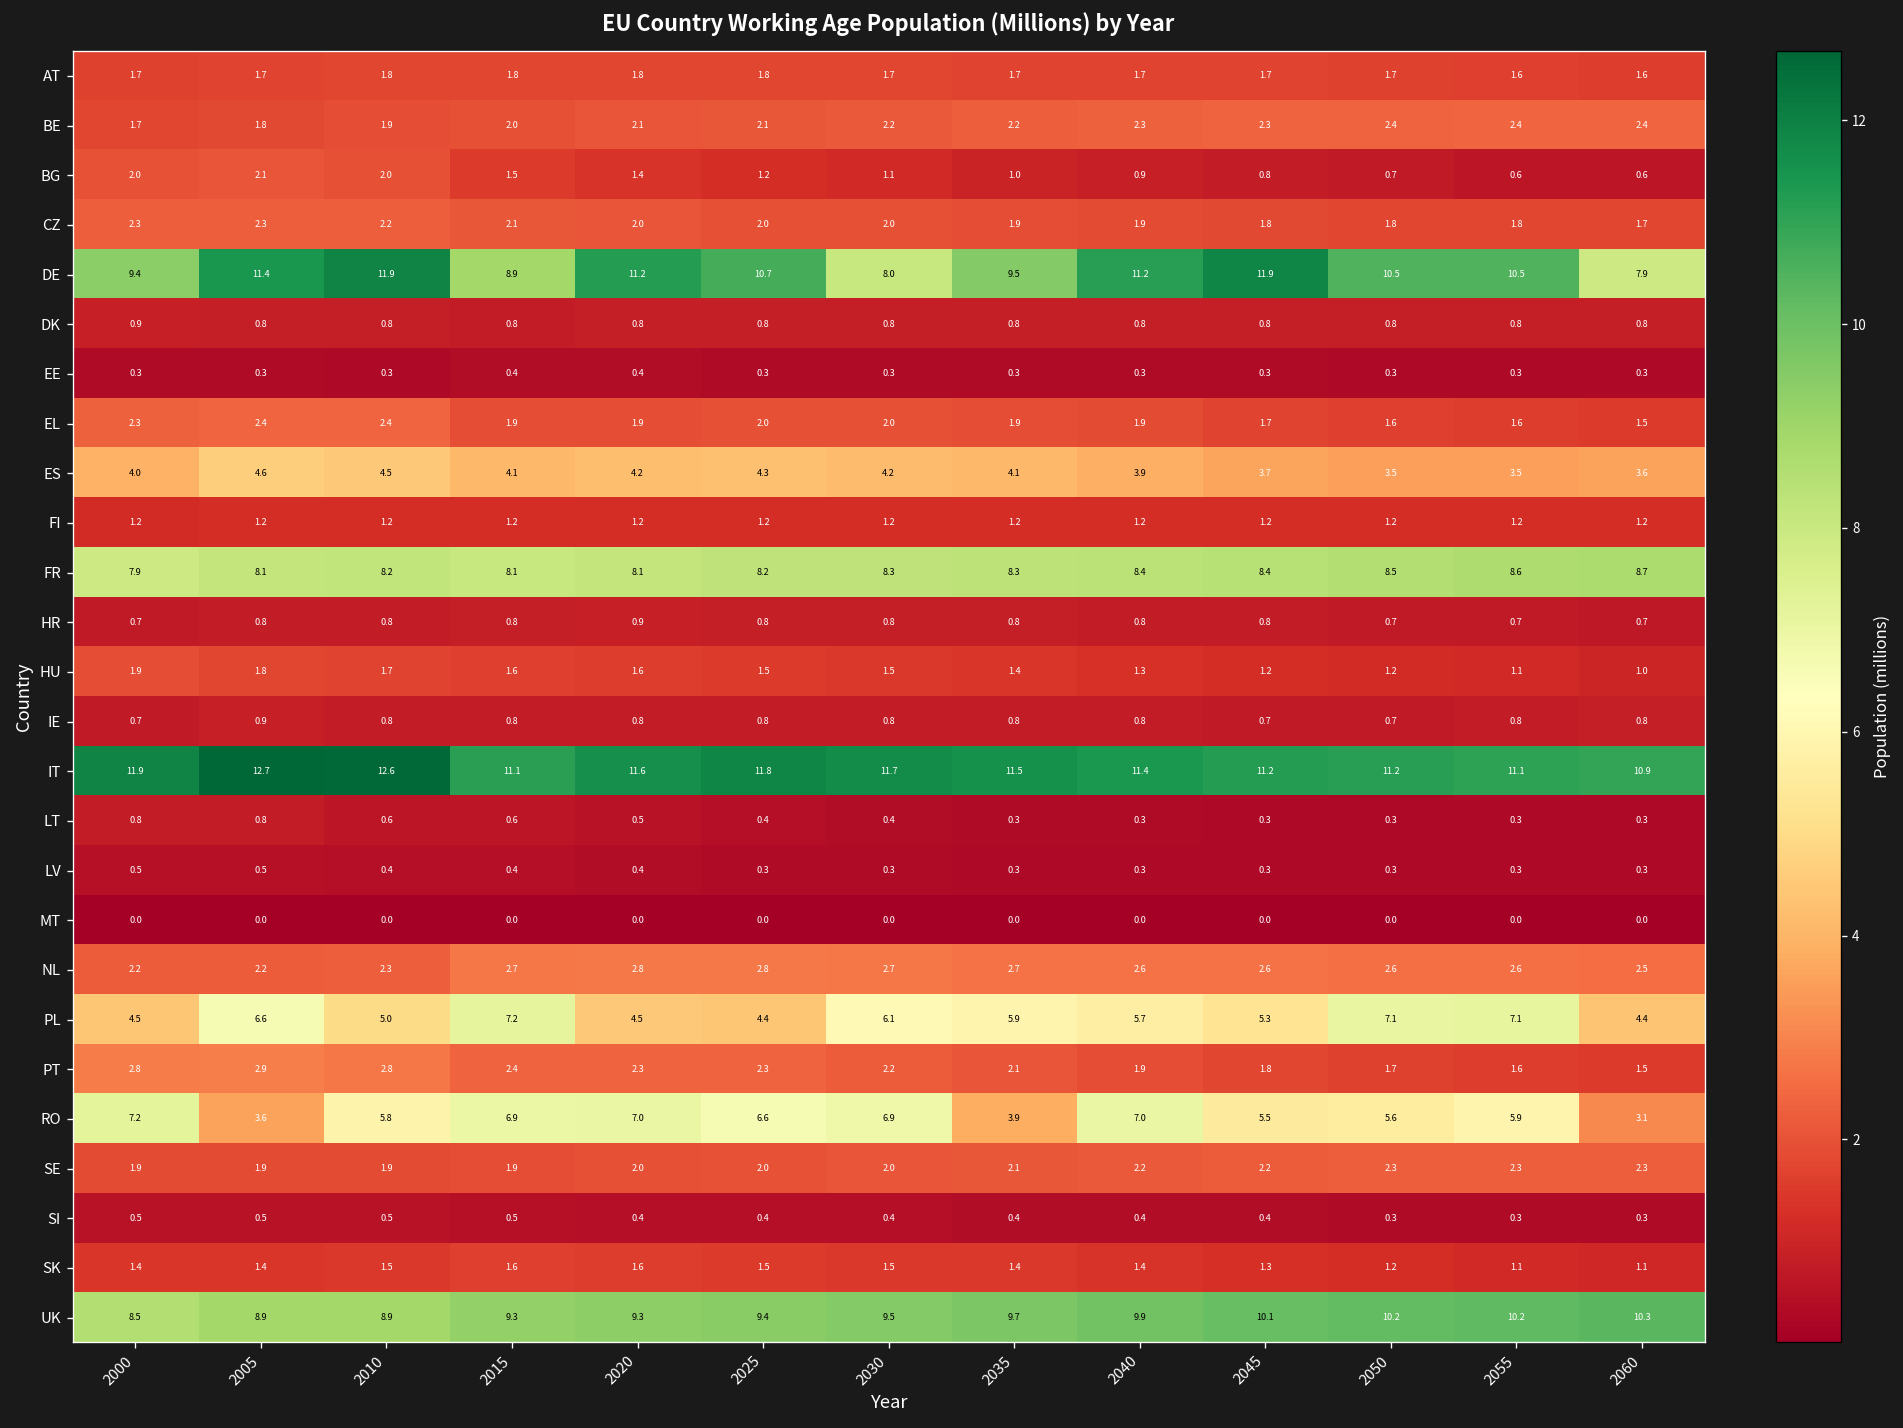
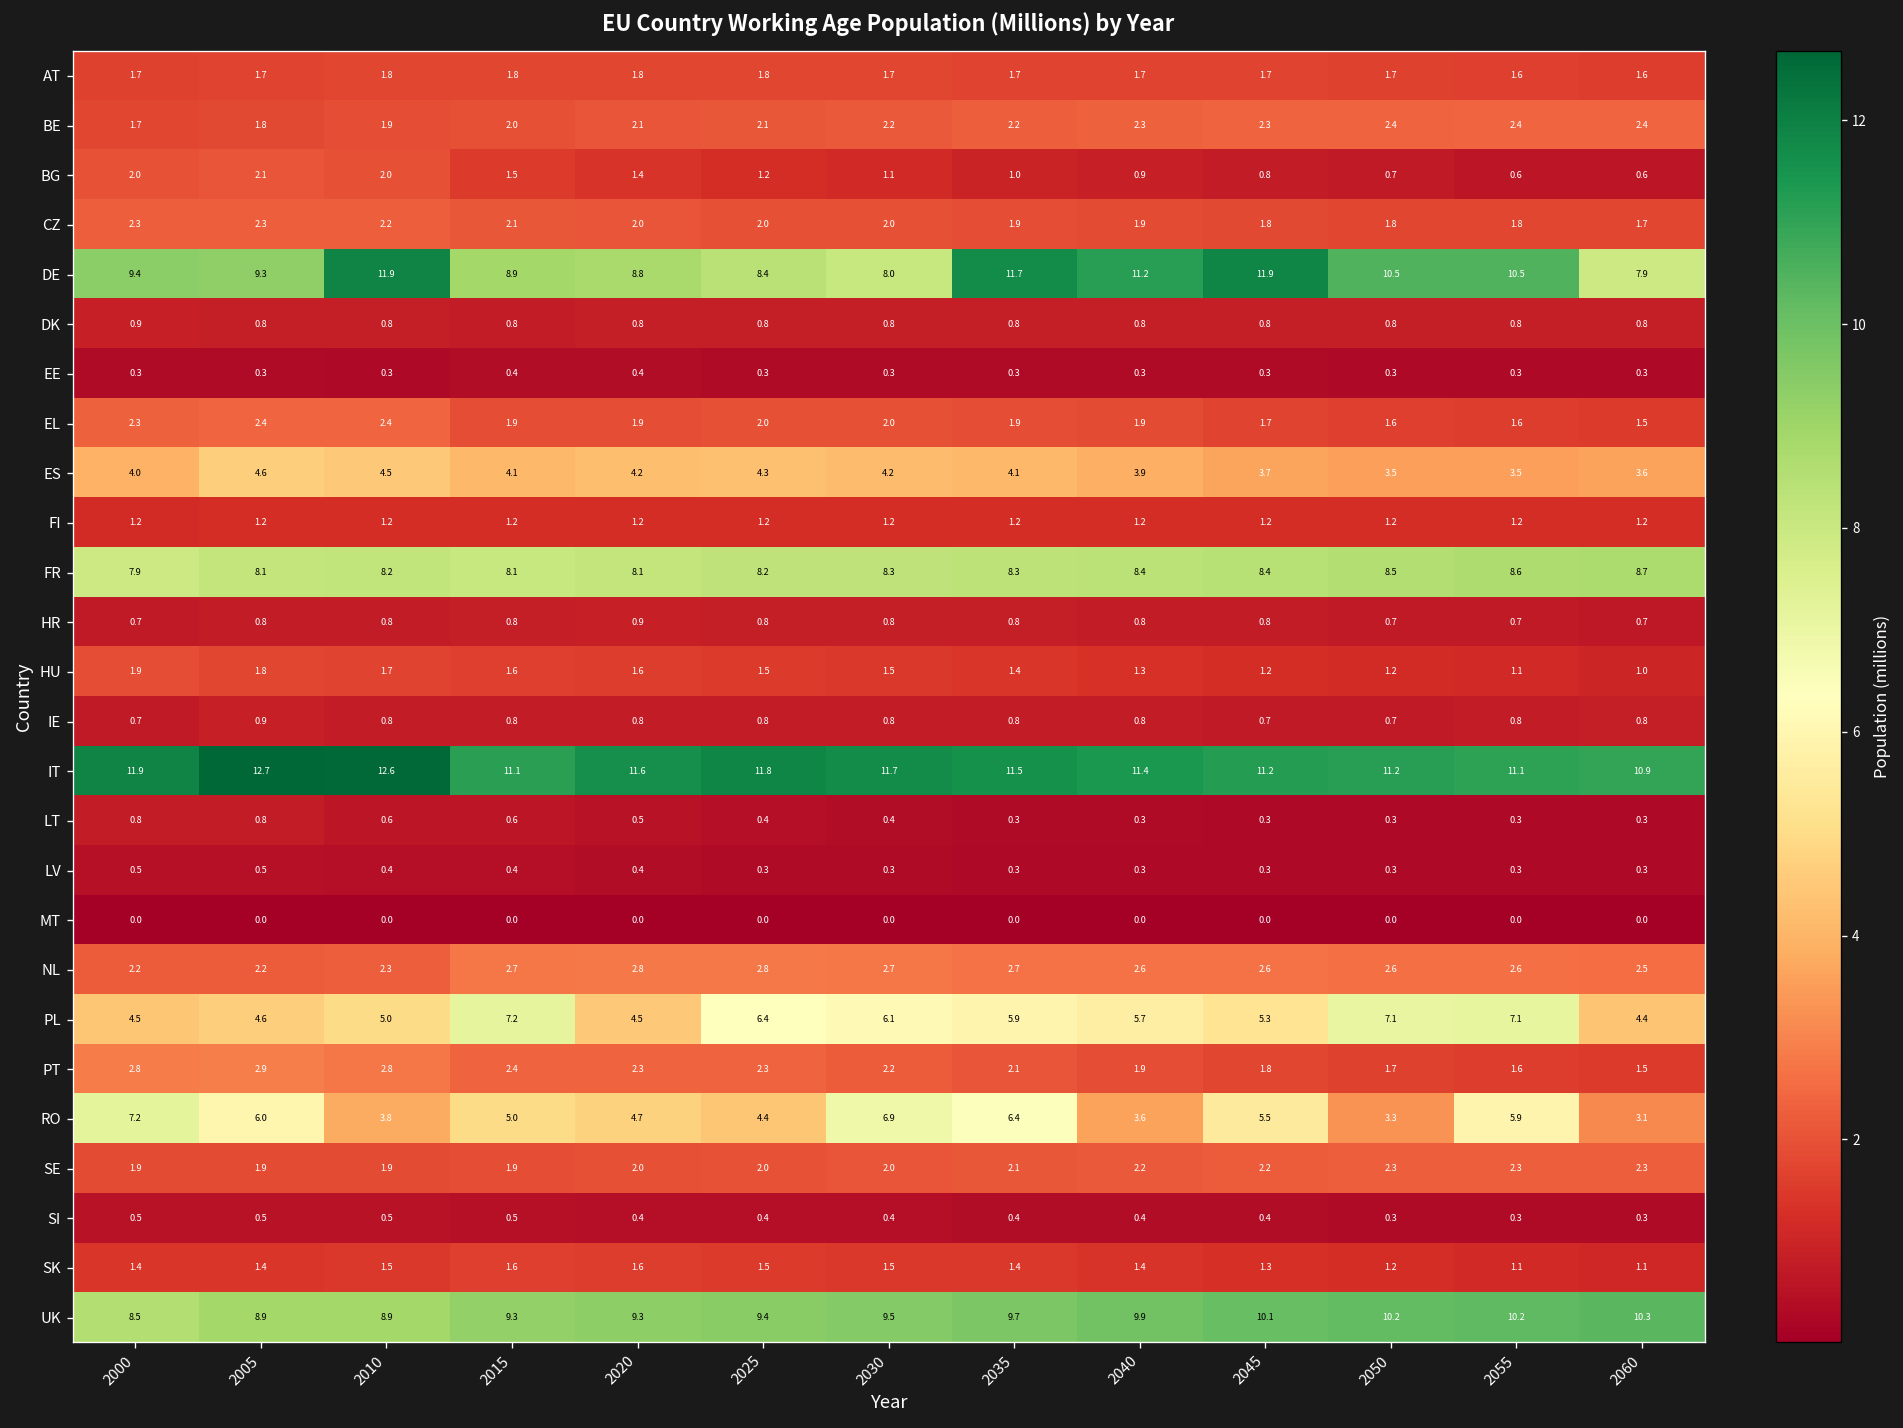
  {
    "DE": {
      "2000": 9.4,
-     "2005": 11.4,
+     "2005": 9.3,
      "2010": 11.9,
      "2015": 8.9,
-     "2020": 11.2,
-     "2025": 10.7,
+     "2020": 8.8,
+     "2025": 8.4,
      "2030": 8.0,
-     "2035": 9.5,
+     "2035": 11.7,
      "2040": 11.2,
      "2045": 11.9,
      "2050": 10.5,
      "2055": 10.5,
      "2060": 7.9
    },
    "PL": {
      "2000": 4.5,
-     "2005": 6.6,
+     "2005": 4.6,
      "2010": 5.0,
      "2015": 7.2,
      "2020": 4.5,
-     "2025": 4.4,
+     "2025": 6.4,
      "2030": 6.1,
      "2035": 5.9,
      "2040": 5.7,
      "2045": 5.3,
      "2050": 7.1,
      "2055": 7.1,
      "2060": 4.4
    },
    "RO": {
      "2000": 7.2,
-     "2005": 3.6,
-     "2010": 5.8,
-     "2015": 6.9,
-     "2020": 7.0,
-     "2025": 6.6,
+     "2005": 6.0,
+     "2010": 3.8,
+     "2015": 5.0,
+     "2020": 4.7,
+     "2025": 4.4,
      "2030": 6.9,
-     "2035": 3.9,
-     "2040": 7.0,
+     "2035": 6.4,
+     "2040": 3.6,
      "2045": 5.5,
-     "2050": 5.6,
+     "2050": 3.3,
      "2055": 5.9,
      "2060": 3.1
    }
  }
